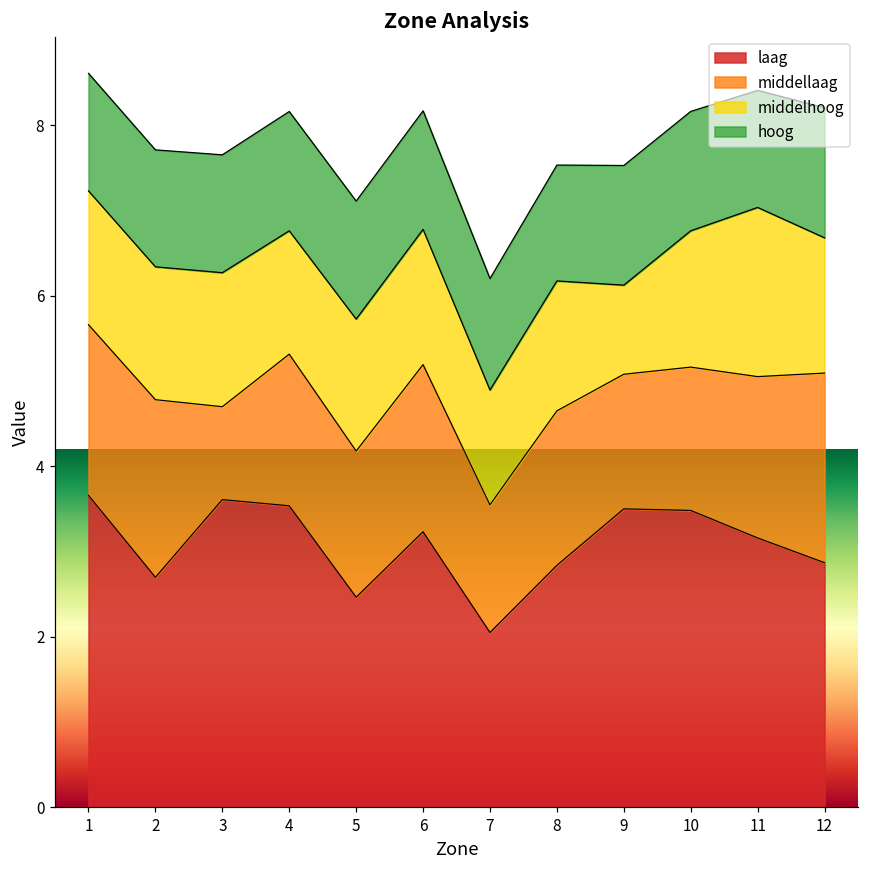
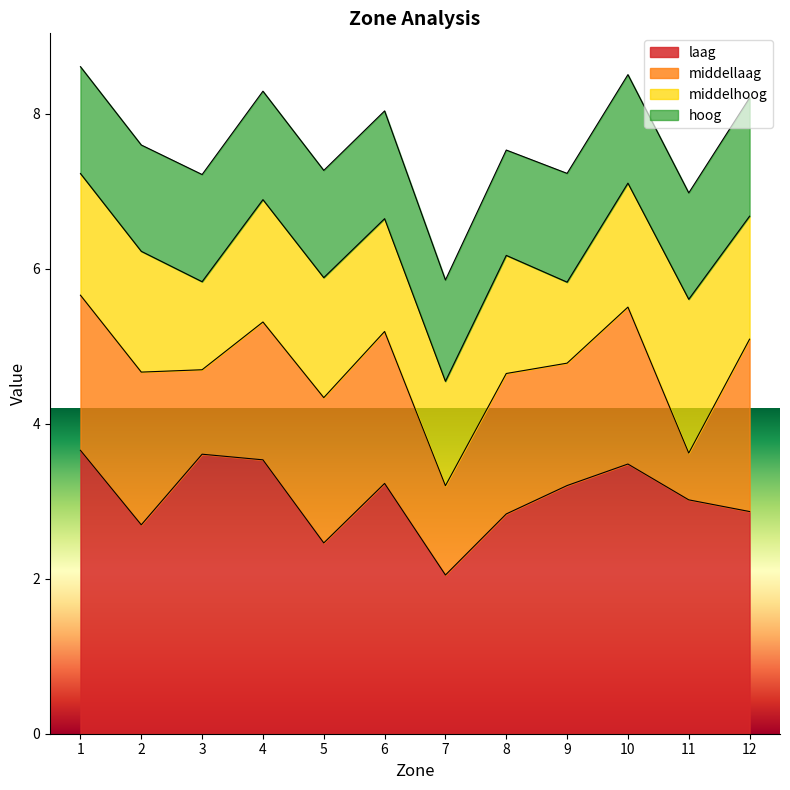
  {
    "laag": {
      "1": 3.7,
      "2": 2.7,
      "3": 3.6,
      "4": 3.5,
      "5": 2.5,
      "6": 3.2,
      "7": 2.0,
      "8": 2.8,
-     "9": 3.5,
+     "9": 3.2,
      "10": 3.5,
-     "11": 3.2,
+     "11": 3.0,
      "12": 2.9
    },
    "middellaag": {
      "1": 2.0,
-     "2": 2.1,
+     "2": 2.0,
      "3": 1.1,
      "4": 1.8,
-     "5": 1.7,
+     "5": 1.9,
      "6": 2.0,
-     "7": 1.5,
+     "7": 1.2,
      "8": 1.8,
      "9": 1.6,
-     "10": 1.7,
-     "11": 1.9,
+     "10": 2.0,
+     "11": 0.6,
      "12": 2.2
    },
    "middelhoog": {
      "1": 1.6,
      "2": 1.6,
-     "3": 1.6,
-     "4": 1.4,
+     "3": 1.1,
+     "4": 1.6,
      "5": 1.5,
-     "6": 1.6,
+     "6": 1.5,
      "7": 1.3,
      "8": 1.5,
      "9": 1.0,
      "10": 1.6,
      "11": 2.0,
      "12": 1.6
    },
    "hoog": {
      "1": 1.4,
      "2": 1.4,
      "3": 1.4,
      "4": 1.4,
      "5": 1.4,
      "6": 1.4,
      "7": 1.3,
      "8": 1.4,
      "9": 1.4,
      "10": 1.4
    }
  }
